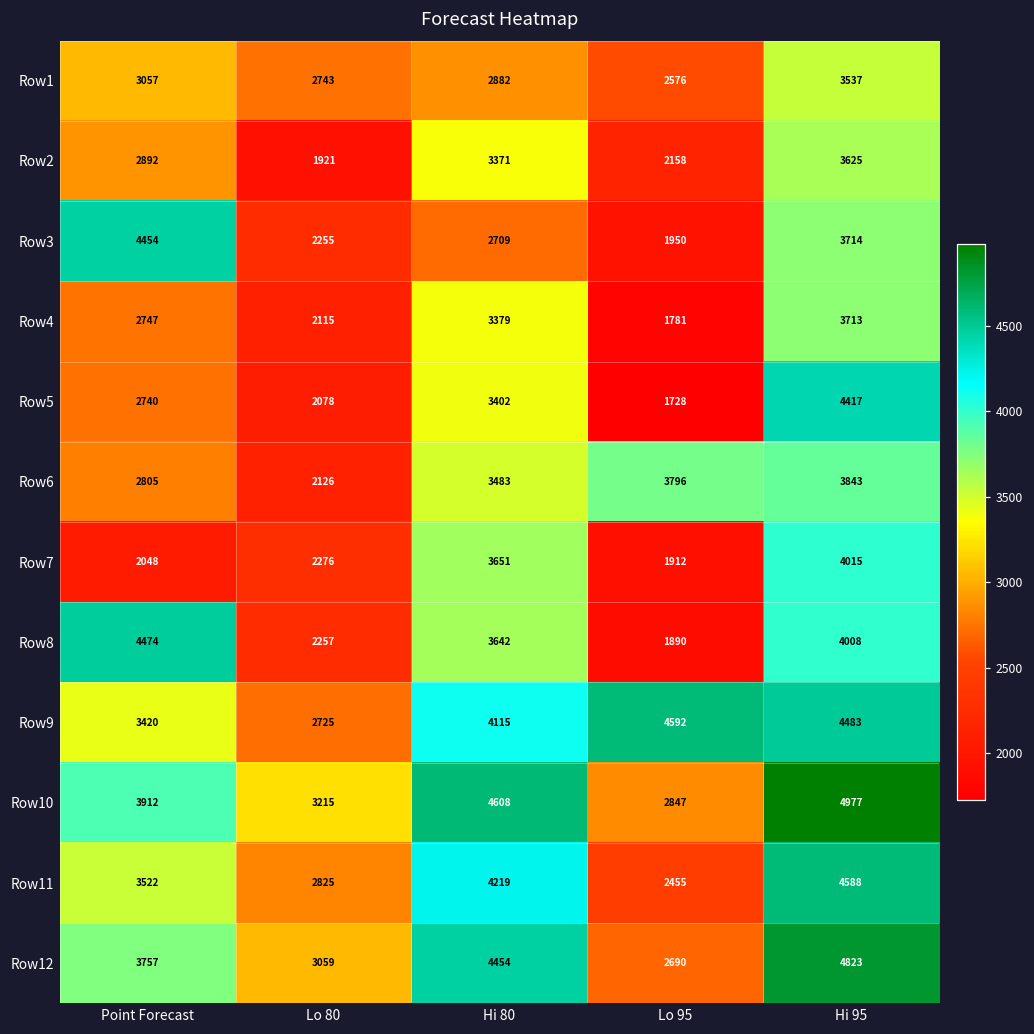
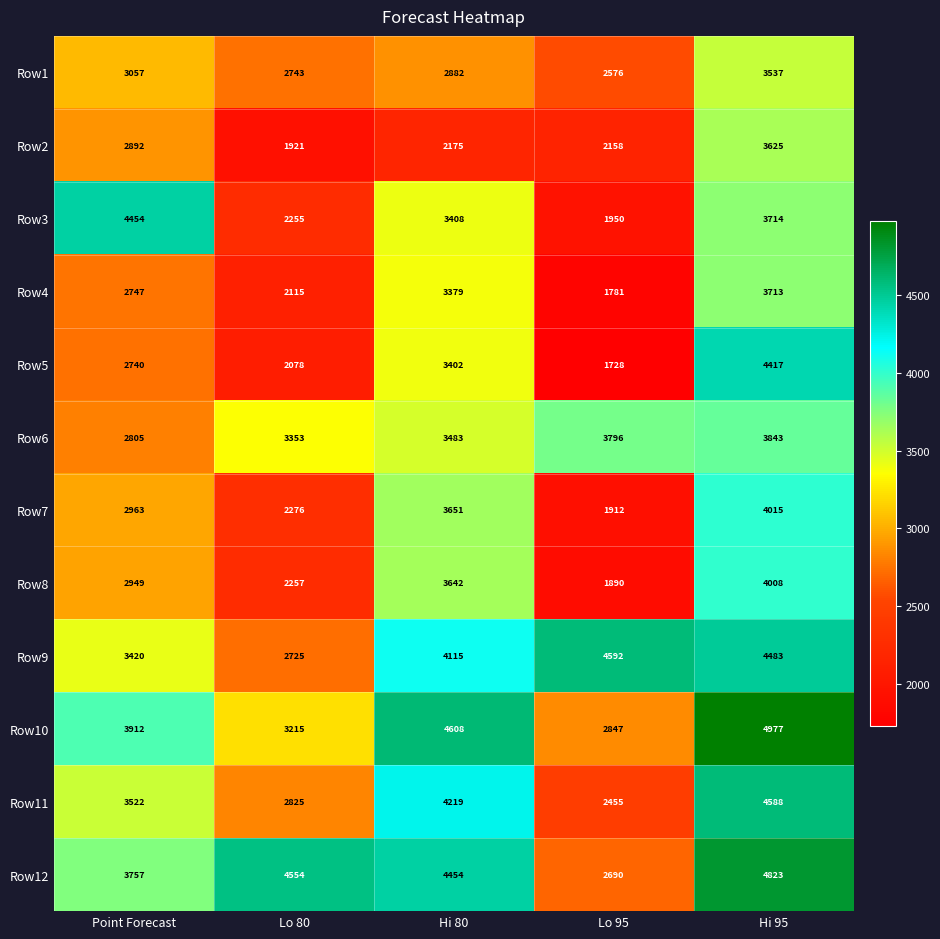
  {
    "Row1": {
      "Point Forecast": 3057,
      "Lo 80": 2743,
      "Hi 80": 2882,
      "Lo 95": 2576,
      "Hi 95": 3537
    },
    "Row2": {
      "Point Forecast": 2892,
      "Lo 80": 1921,
-     "Hi 80": 3371,
+     "Hi 80": 2175,
      "Lo 95": 2158,
      "Hi 95": 3625
    },
    "Row3": {
      "Point Forecast": 4454,
      "Lo 80": 2255,
-     "Hi 80": 2709,
+     "Hi 80": 3408,
      "Lo 95": 1950,
      "Hi 95": 3714
    },
    "Row4": {
      "Point Forecast": 2747,
      "Lo 80": 2115,
      "Hi 80": 3379,
      "Lo 95": 1781,
      "Hi 95": 3713
    },
    "Row5": {
      "Point Forecast": 2740,
      "Lo 80": 2078,
      "Hi 80": 3402,
      "Lo 95": 1728,
      "Hi 95": 4417
    },
    "Row6": {
      "Point Forecast": 2805,
-     "Lo 80": 2126,
+     "Lo 80": 3353,
      "Hi 80": 3483,
      "Lo 95": 3796,
      "Hi 95": 3843
    },
    "Row7": {
-     "Point Forecast": 2048,
+     "Point Forecast": 2963,
      "Lo 80": 2276,
      "Hi 80": 3651,
      "Lo 95": 1912,
      "Hi 95": 4015
    },
    "Row8": {
-     "Point Forecast": 4474,
+     "Point Forecast": 2949,
      "Lo 80": 2257,
      "Hi 80": 3642,
      "Lo 95": 1890,
      "Hi 95": 4008
    },
    "Row9": {
      "Point Forecast": 3420,
      "Lo 80": 2725,
      "Hi 80": 4115,
      "Lo 95": 4592,
      "Hi 95": 4483
    },
    "Row10": {
      "Point Forecast": 3912,
      "Lo 80": 3215,
      "Hi 80": 4608,
      "Lo 95": 2847,
      "Hi 95": 4977
    },
    "Row11": {
      "Point Forecast": 3522,
      "Lo 80": 2825,
      "Hi 80": 4219,
      "Lo 95": 2455,
      "Hi 95": 4588
    },
    "Row12": {
      "Point Forecast": 3757,
-     "Lo 80": 3059,
+     "Lo 80": 4554,
      "Hi 80": 4454,
      "Lo 95": 2690,
      "Hi 95": 4823
    }
  }
